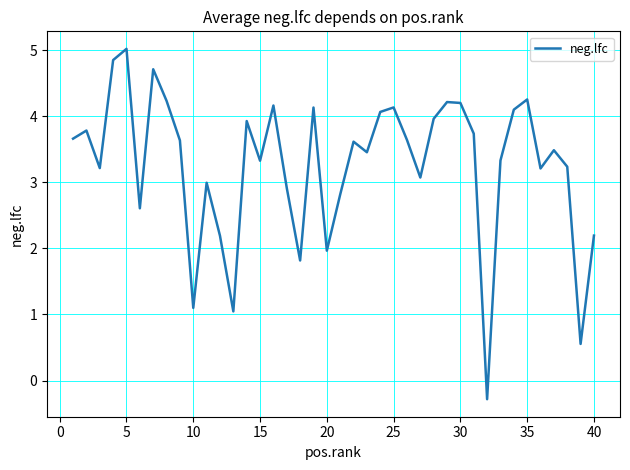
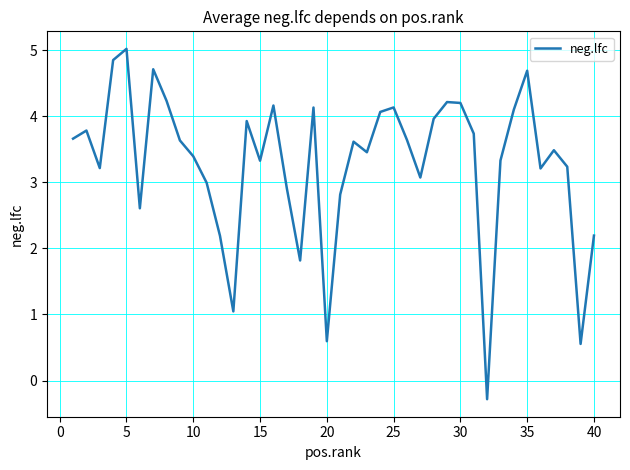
  {
    "5": 5.0,
-   "10": 1.1,
+   "10": 3.4,
    "15": 3.3,
-   "20": 2.0,
+   "20": 0.6,
    "25": 4.1,
    "30": 4.2,
-   "35": 4.3,
+   "35": 4.7,
    "40": 2.2
  }
